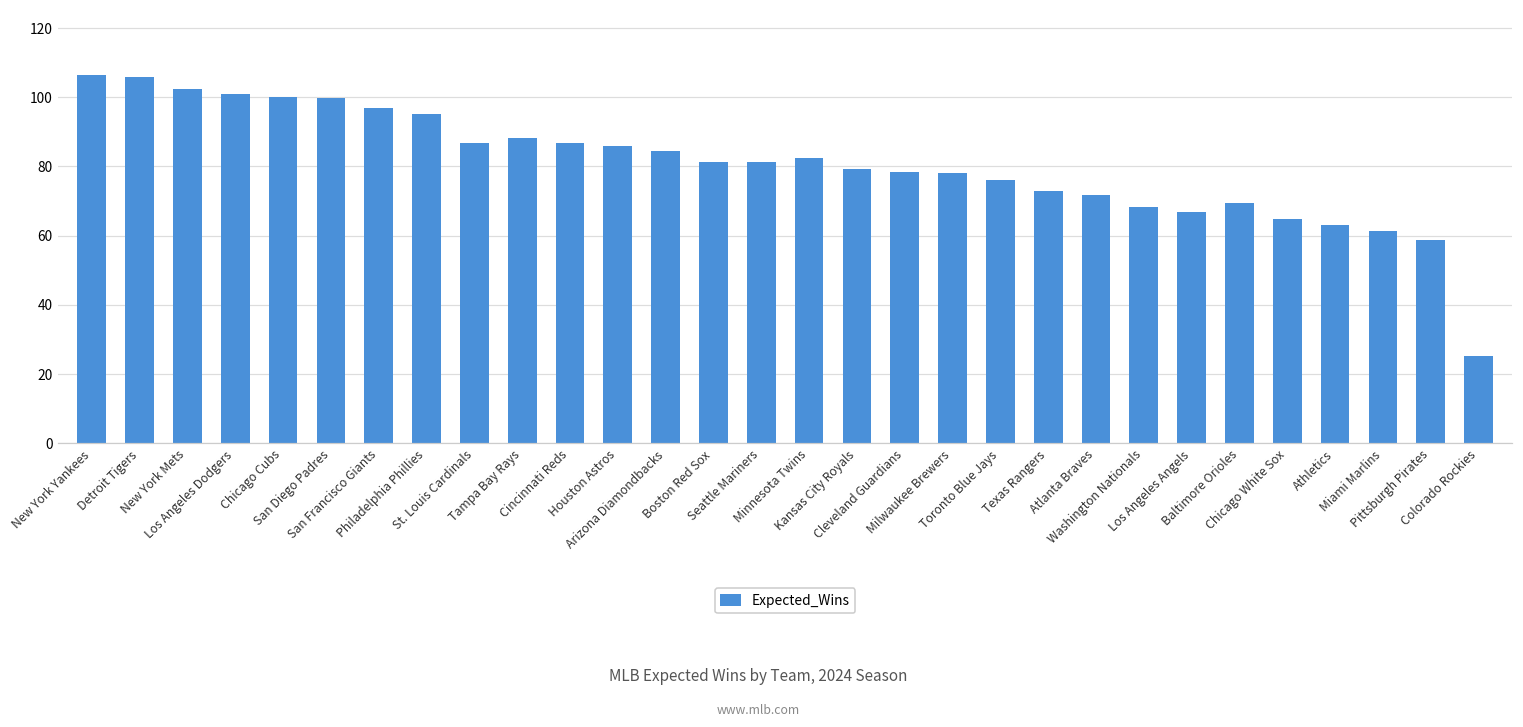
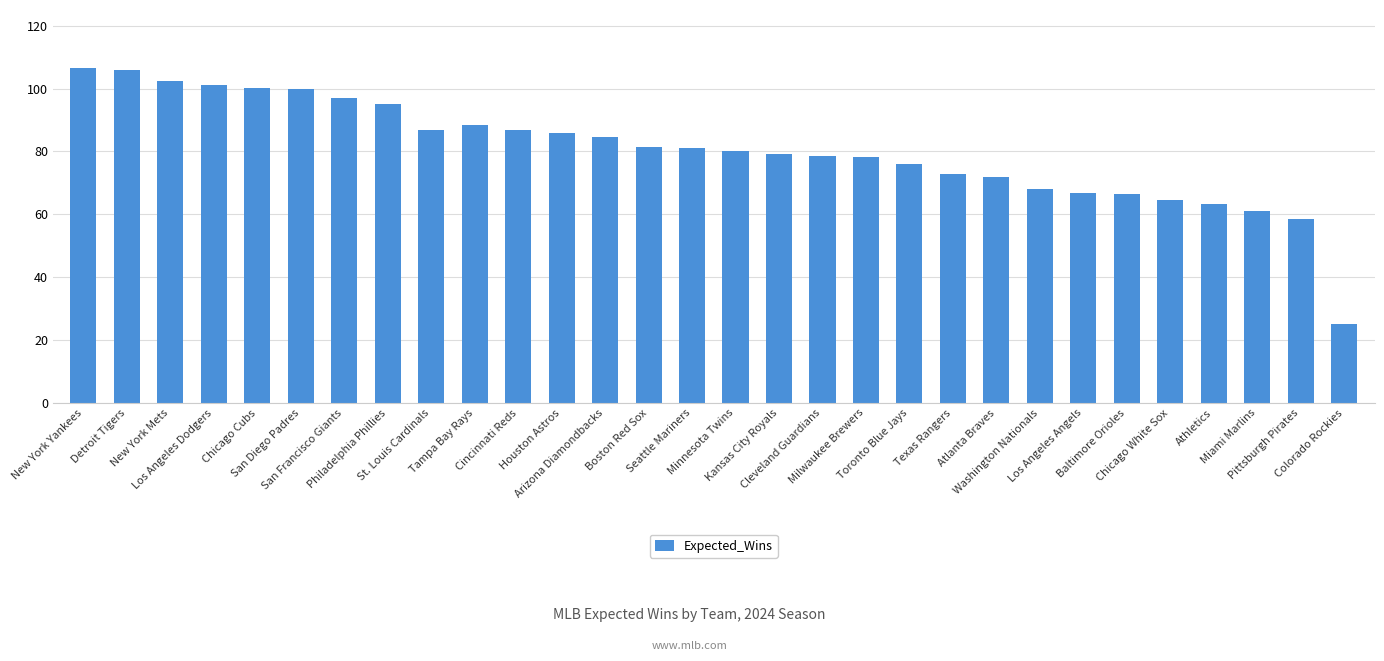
  {
    "New York Yankees": 107,
    "Detroit Tigers": 106,
    "New York Mets": 103,
    "Los Angeles Dodgers": 101,
    "Chicago Cubs": 100,
    "San Diego Padres": 100,
    "San Francisco Giants": 97,
    "Philadelphia Phillies": 95,
    "St. Louis Cardinals": 87,
    "Tampa Bay Rays": 88,
    "Cincinnati Reds": 87,
    "Houston Astros": 86,
    "Arizona Diamondbacks": 85,
    "Boston Red Sox": 81,
    "Seattle Mariners": 81,
-   "Minnesota Twins": 83,
+   "Minnesota Twins": 80,
    "Kansas City Royals": 79,
    "Cleveland Guardians": 78,
    "Milwaukee Brewers": 78,
    "Toronto Blue Jays": 76,
    "Texas Rangers": 73,
    "Atlanta Braves": 72,
    "Washington Nationals": 68,
    "Los Angeles Angels": 67,
-   "Baltimore Orioles": 69,
+   "Baltimore Orioles": 67,
    "Chicago White Sox": 65,
    "Athletics": 63,
    "Miami Marlins": 61,
    "Pittsburgh Pirates": 59,
    "Colorado Rockies": 25
  }
